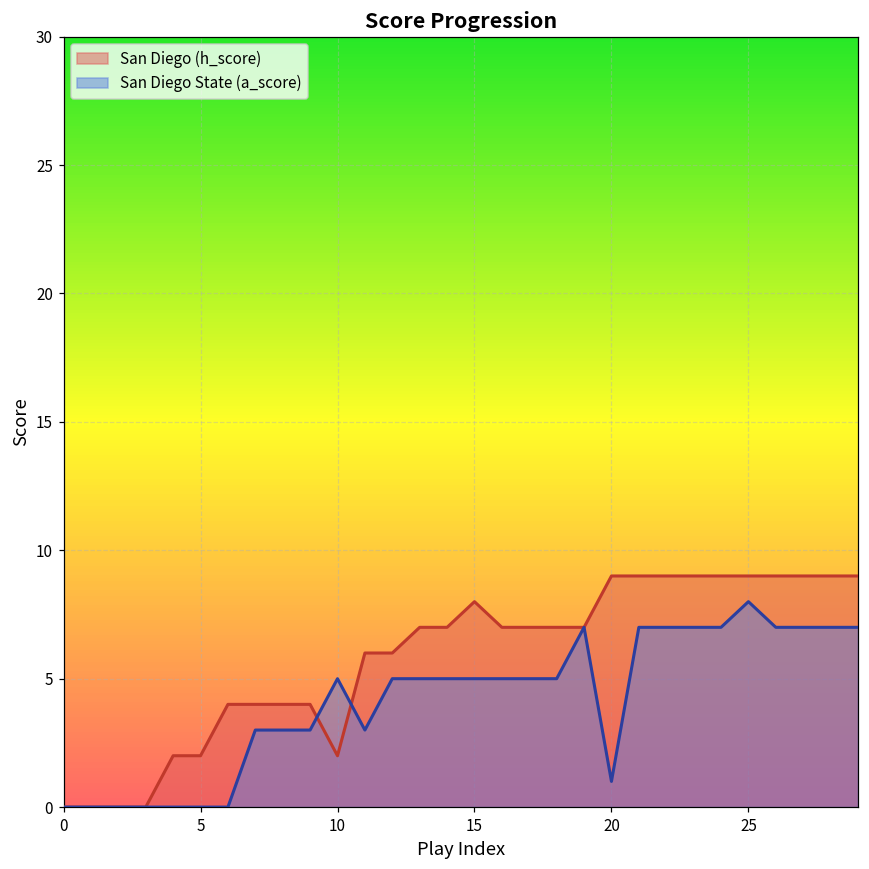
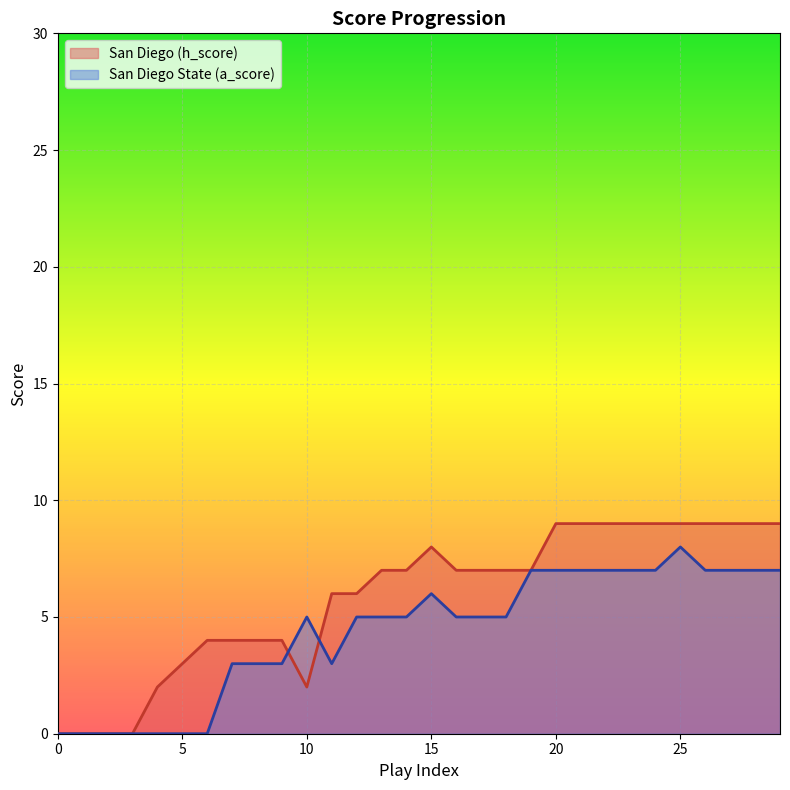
  {
    "San Diego (h_score)": {
-     "5": 2,
+     "5": 3,
      "10": 2,
      "15": 8,
      "20": 9,
      "25": 9
    },
    "San Diego State (a_score)": {
      "5": 0,
      "10": 5,
-     "15": 5,
-     "20": 1,
+     "15": 6,
+     "20": 7,
      "25": 8
    }
  }
